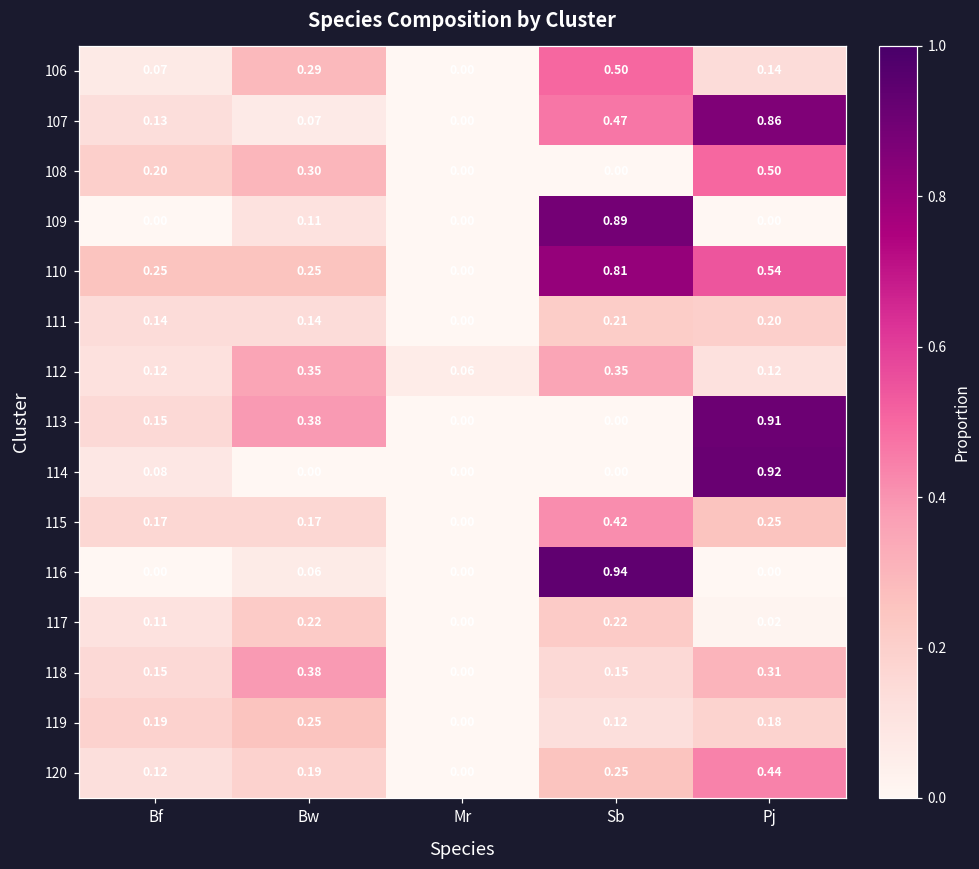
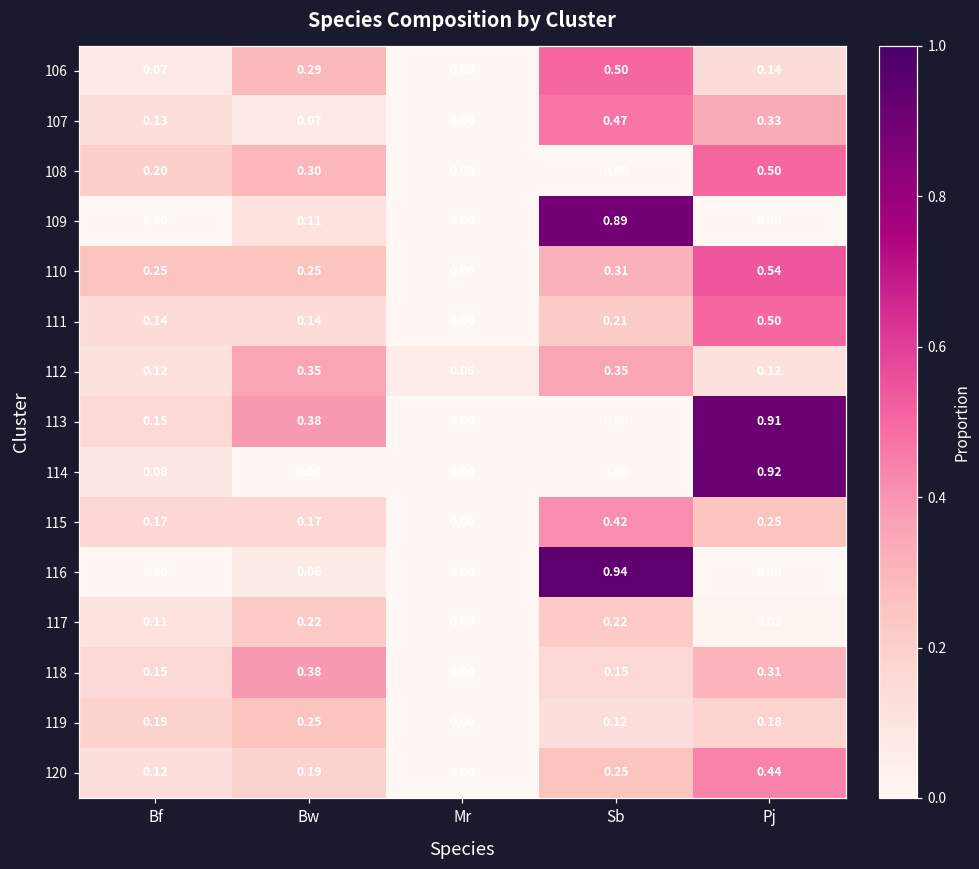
  {
    "106": {
      "Bw": 0.29,
      "Sb": 0.50
    },
    "107": {
      "Sb": 0.47,
-     "Pj": 0.86
+     "Pj": 0.33
    },
    "108": {
      "Bf": 0.20,
      "Bw": 0.30,
      "Pj": 0.50
    },
    "109": {
      "Sb": 0.89
    },
    "110": {
      "Bf": 0.25,
      "Bw": 0.25,
-     "Sb": 0.81,
+     "Sb": 0.31,
      "Pj": 0.54
    },
    "111": {
      "Sb": 0.21,
-     "Pj": 0.20
+     "Pj": 0.50
    },
    "112": {
      "Bw": 0.35,
      "Sb": 0.35
    },
    "113": {
      "Bw": 0.38,
      "Pj": 0.91
    },
    "114": {
      "Pj": 0.92
    },
    "115": {
      "Sb": 0.42,
      "Pj": 0.25
    },
    "116": {
      "Sb": 0.94
    },
    "117": {
      "Bw": 0.22,
      "Sb": 0.22
    },
    "118": {
      "Bw": 0.38,
      "Pj": 0.31
    },
    "119": {
      "Bf": 0.19,
      "Bw": 0.25,
      "Pj": 0.18
    },
    "120": {
      "Bw": 0.19,
      "Sb": 0.25,
      "Pj": 0.44
    }
  }
